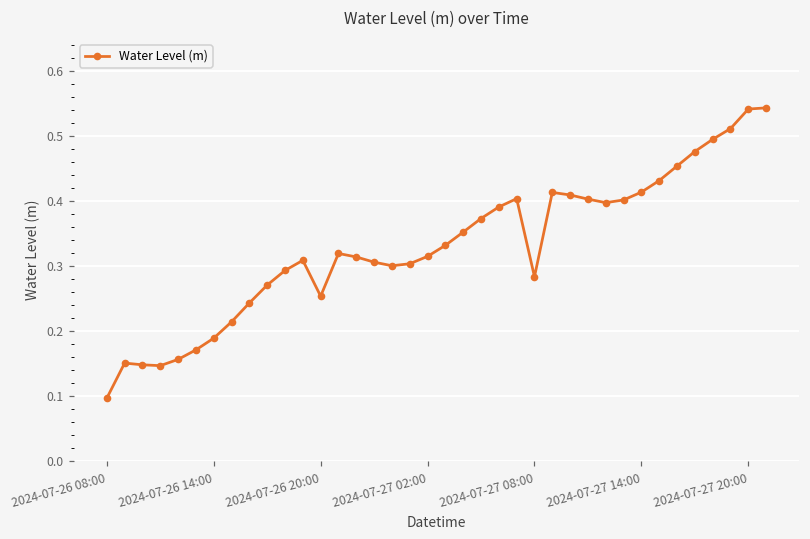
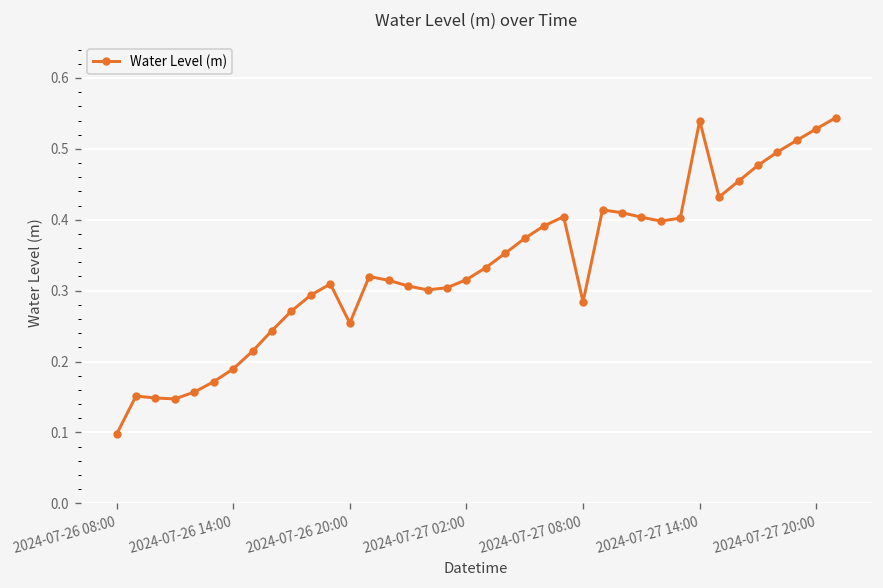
  {
    "2024-07-26 08:00": 0.10,
    "2024-07-26 14:00": 0.19,
    "2024-07-26 20:00": 0.25,
    "2024-07-27 02:00": 0.32,
    "2024-07-27 08:00": 0.28,
-   "2024-07-27 14:00": 0.41,
-   "2024-07-27 20:00": 0.54
+   "2024-07-27 14:00": 0.54,
+   "2024-07-27 20:00": 0.53
  }
